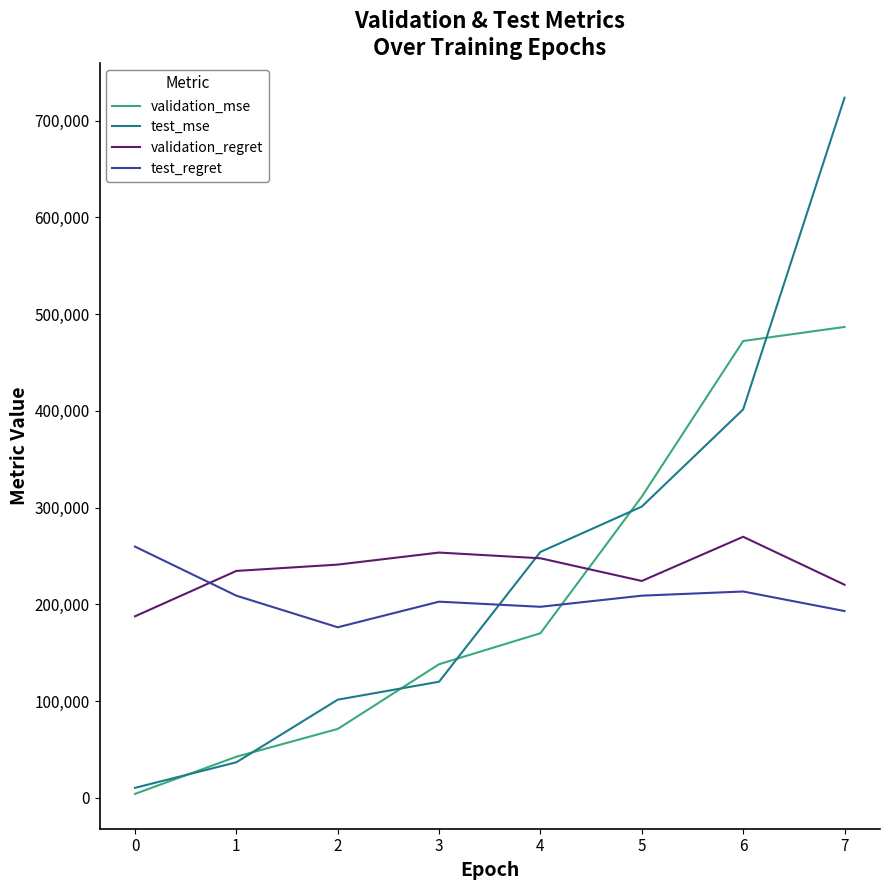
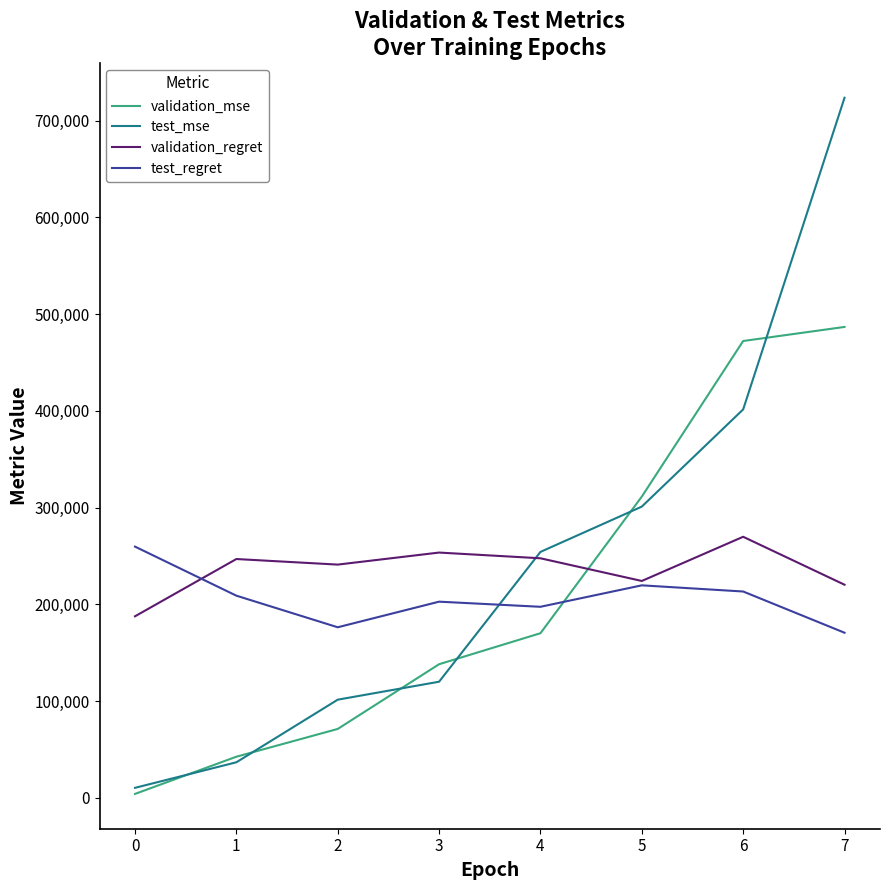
  {
    "validation_regret": {
      "0": "190,000",
-     "1": "230,000",
+     "1": "250,000",
      "2": "240,000",
      "3": "250,000",
      "4": "250,000",
      "5": "220,000",
      "6": "270,000",
      "7": "220,000"
    },
    "test_regret": {
      "0": "260,000",
      "1": "210,000",
      "2": "180,000",
      "3": "200,000",
      "4": "200,000",
-     "5": "210,000",
+     "5": "220,000",
      "6": "210,000",
-     "7": "190,000"
+     "7": "170,000"
    }
  }
